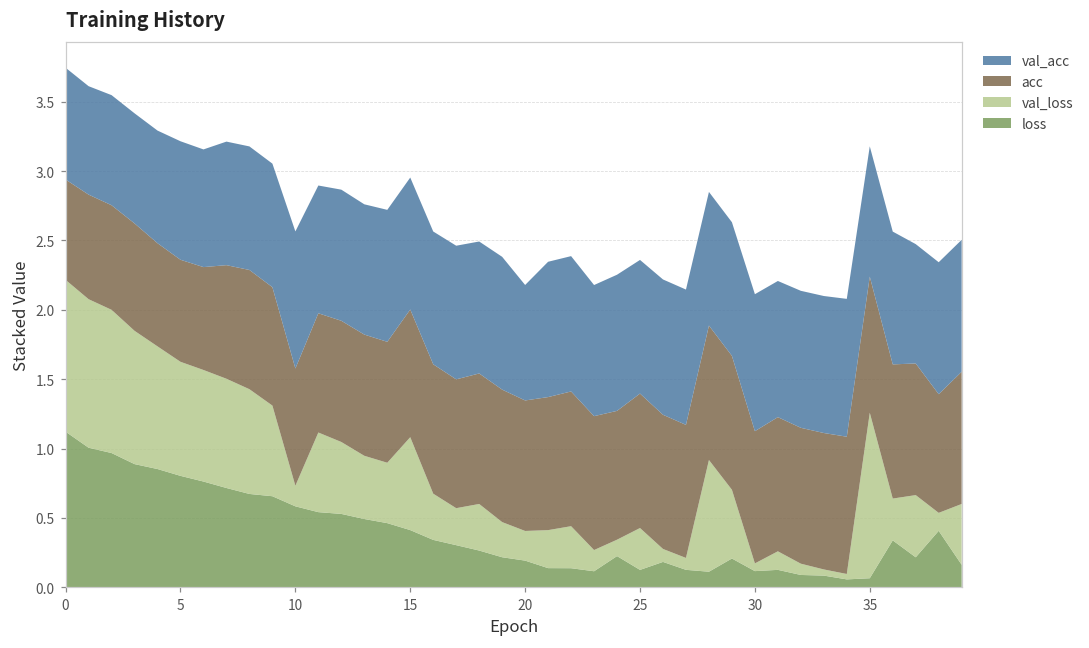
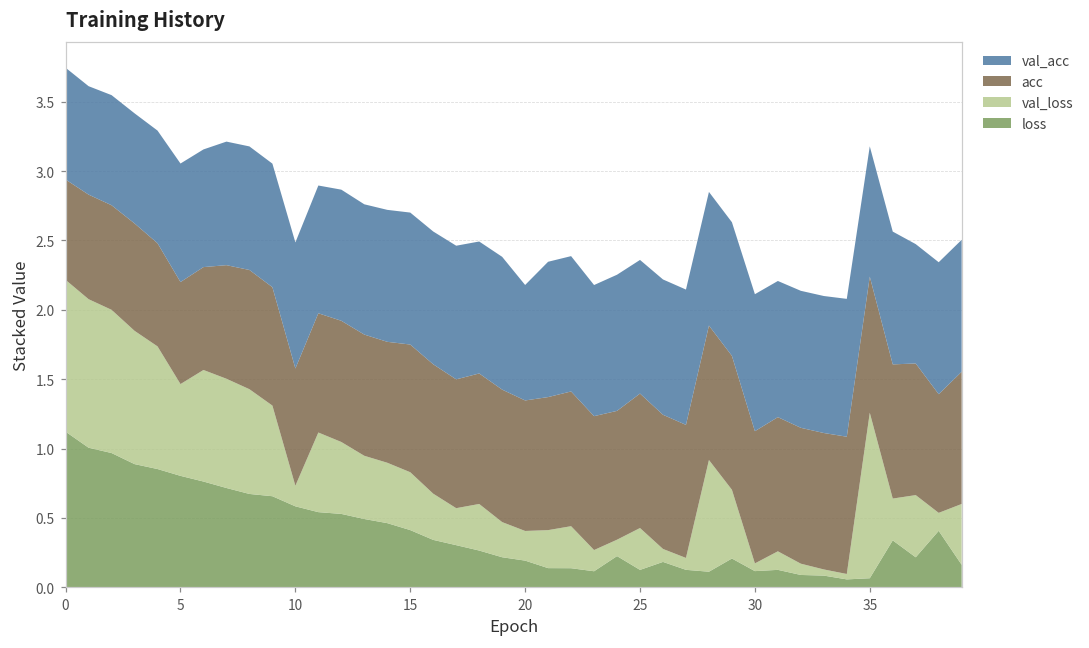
  {
    "val_loss": {
      "0": 1.09,
-     "5": 0.82,
+     "5": 0.66,
      "10": 0.15,
-     "15": 0.67,
+     "15": 0.42,
      "20": 0.21,
      "25": 0.30,
      "30": 0.06,
      "35": 1.19
    },
    "val_acc": {
      "0": 0.81,
      "5": 0.85,
-     "10": 0.99,
+     "10": 0.91,
      "15": 0.95,
      "20": 0.83,
      "25": 0.96,
      "30": 0.99,
      "35": 0.94
    }
  }
